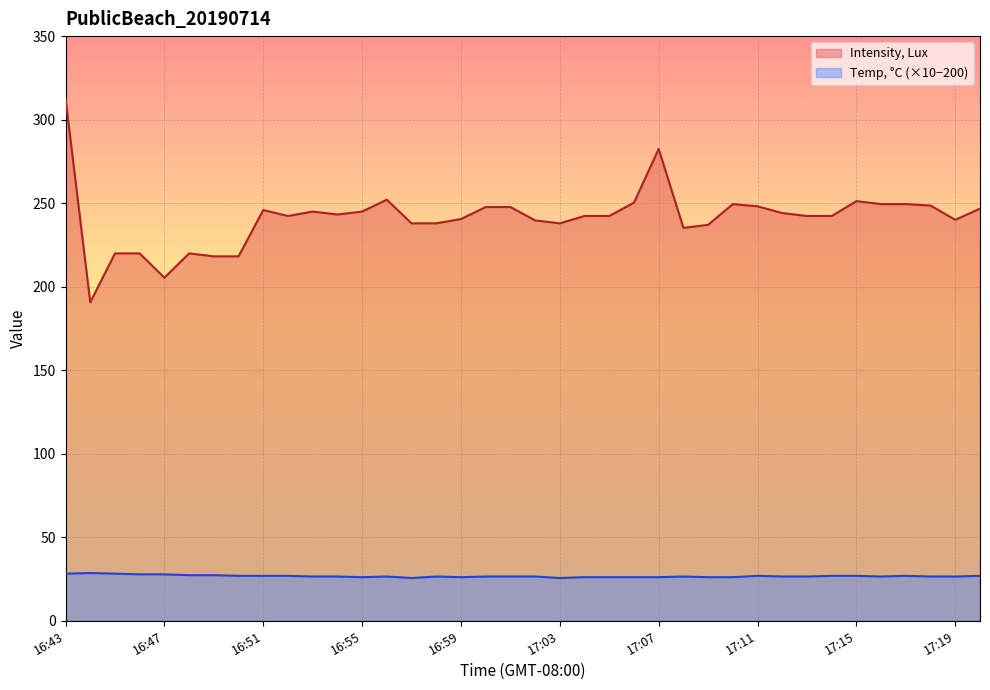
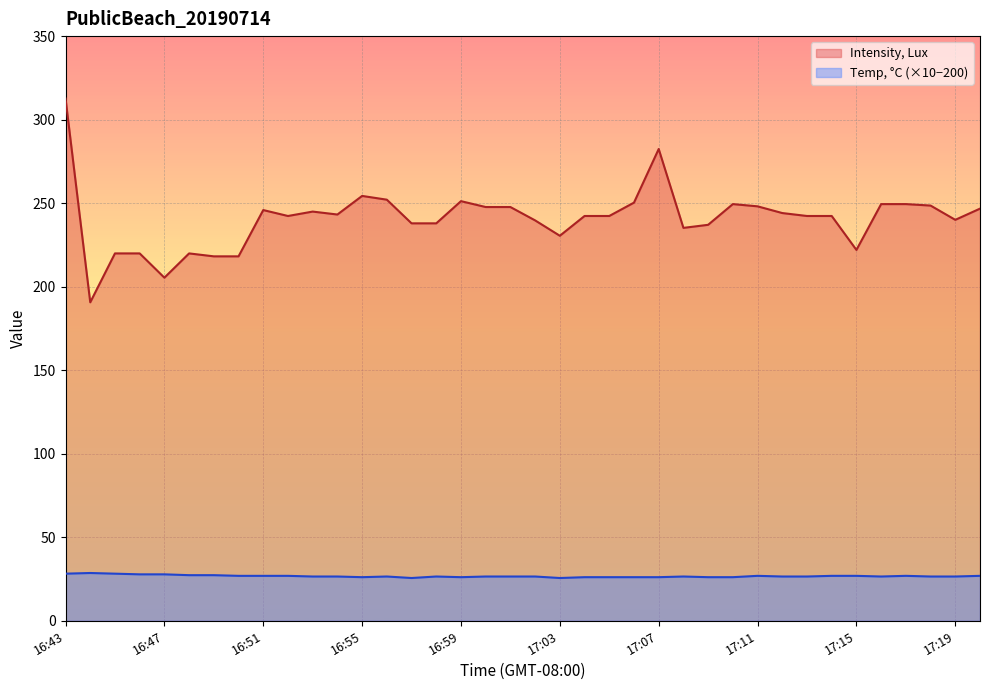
  {
    "Intensity, Lux": {
      "16:43": 313,
      "16:47": 205,
      "16:51": 246,
-     "16:55": 245,
-     "16:59": 241,
-     "17:03": 238,
+     "16:55": 254,
+     "16:59": 251,
+     "17:03": 230,
      "17:07": 282,
      "17:11": 248,
-     "17:15": 251,
+     "17:15": 222,
      "17:19": 240
    },
    "Temp, °C (×10−200)": {
      "16:43": 28,
      "16:47": 28,
      "16:51": 27,
      "16:55": 26,
      "16:59": 26,
      "17:03": 26,
      "17:07": 26,
      "17:11": 27,
      "17:15": 27,
      "17:19": 27
    }
  }
